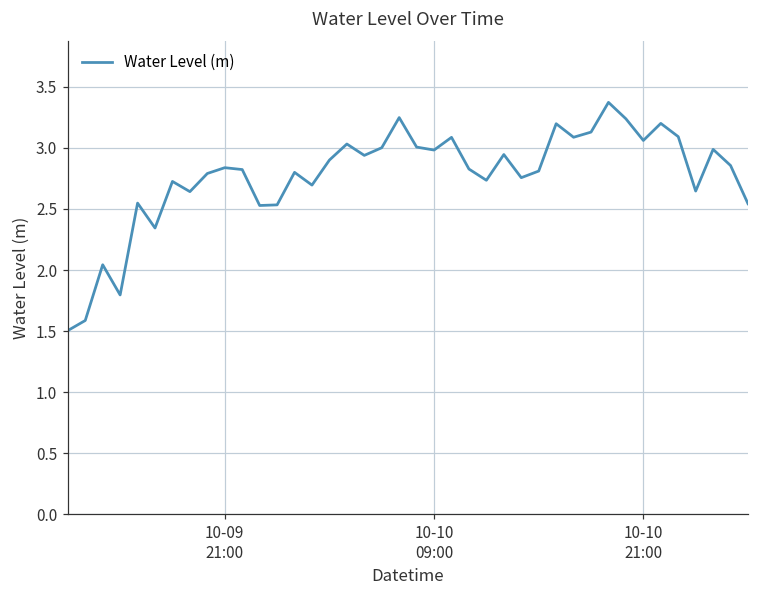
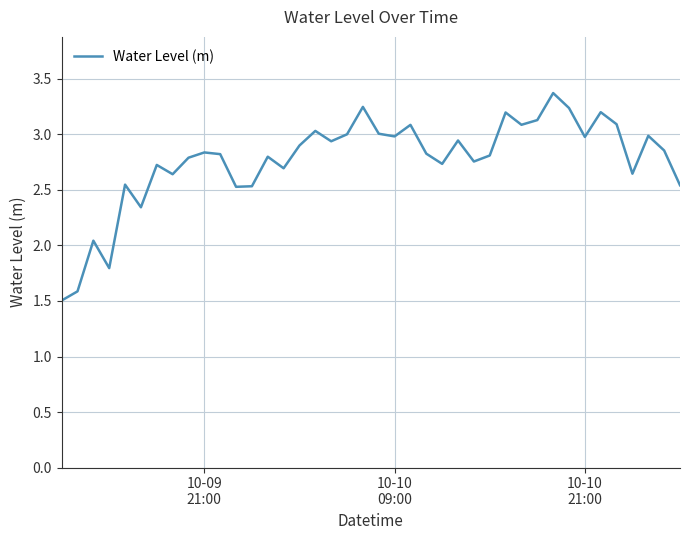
  {
    "10-09 21:00": 2.84,
    "10-10 09:00": 2.98,
-   "10-10 21:00": 3.06
+   "10-10 21:00": 2.98
  }
